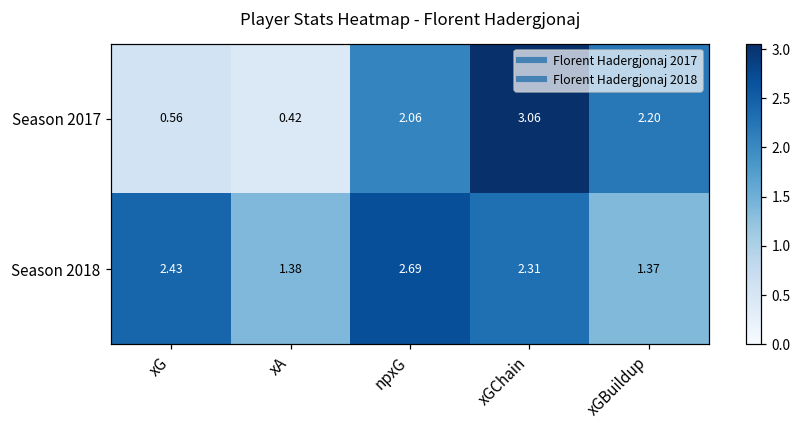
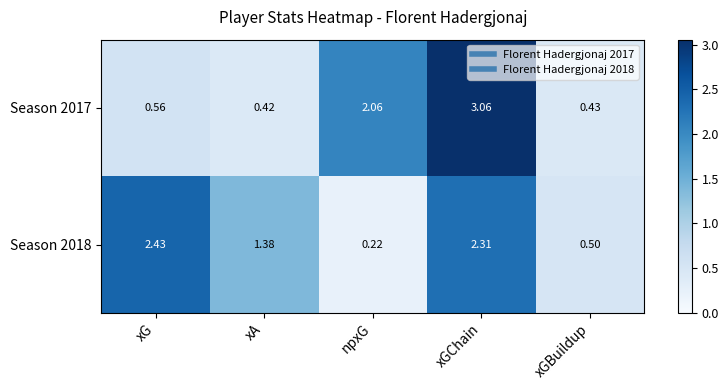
  {
    "Season 2017": {
      "xG": 0.56,
      "xA": 0.42,
      "npxG": 2.06,
      "xGChain": 3.06,
-     "xGBuildup": 2.20
+     "xGBuildup": 0.43
    },
    "Season 2018": {
      "xG": 2.43,
      "xA": 1.38,
-     "npxG": 2.69,
+     "npxG": 0.22,
      "xGChain": 2.31,
-     "xGBuildup": 1.37
+     "xGBuildup": 0.50
    }
  }
